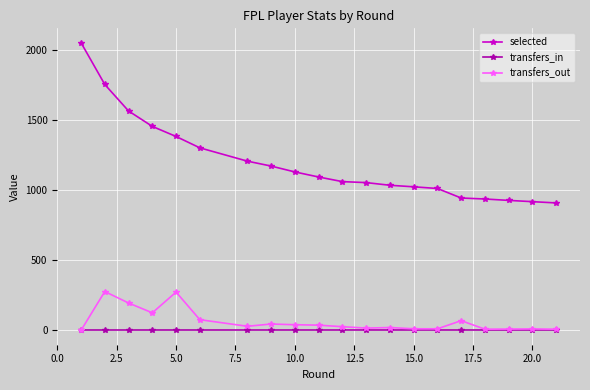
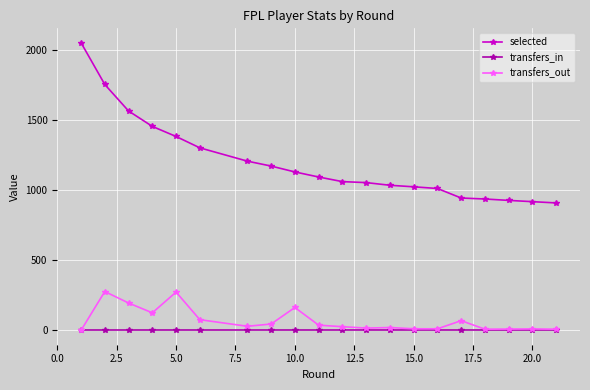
  {
    "transfers_out": {
      "5.0": 270,
-     "10.0": 40
+     "10.0": 160
    }
  }
